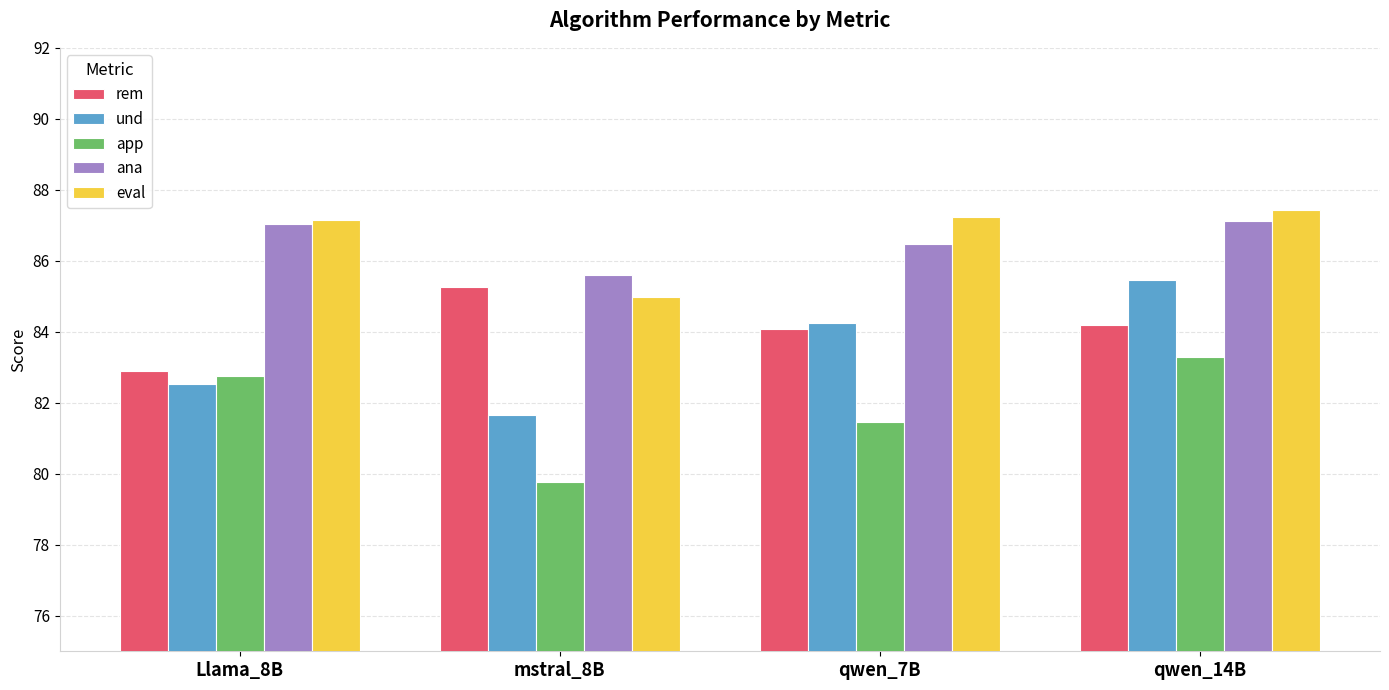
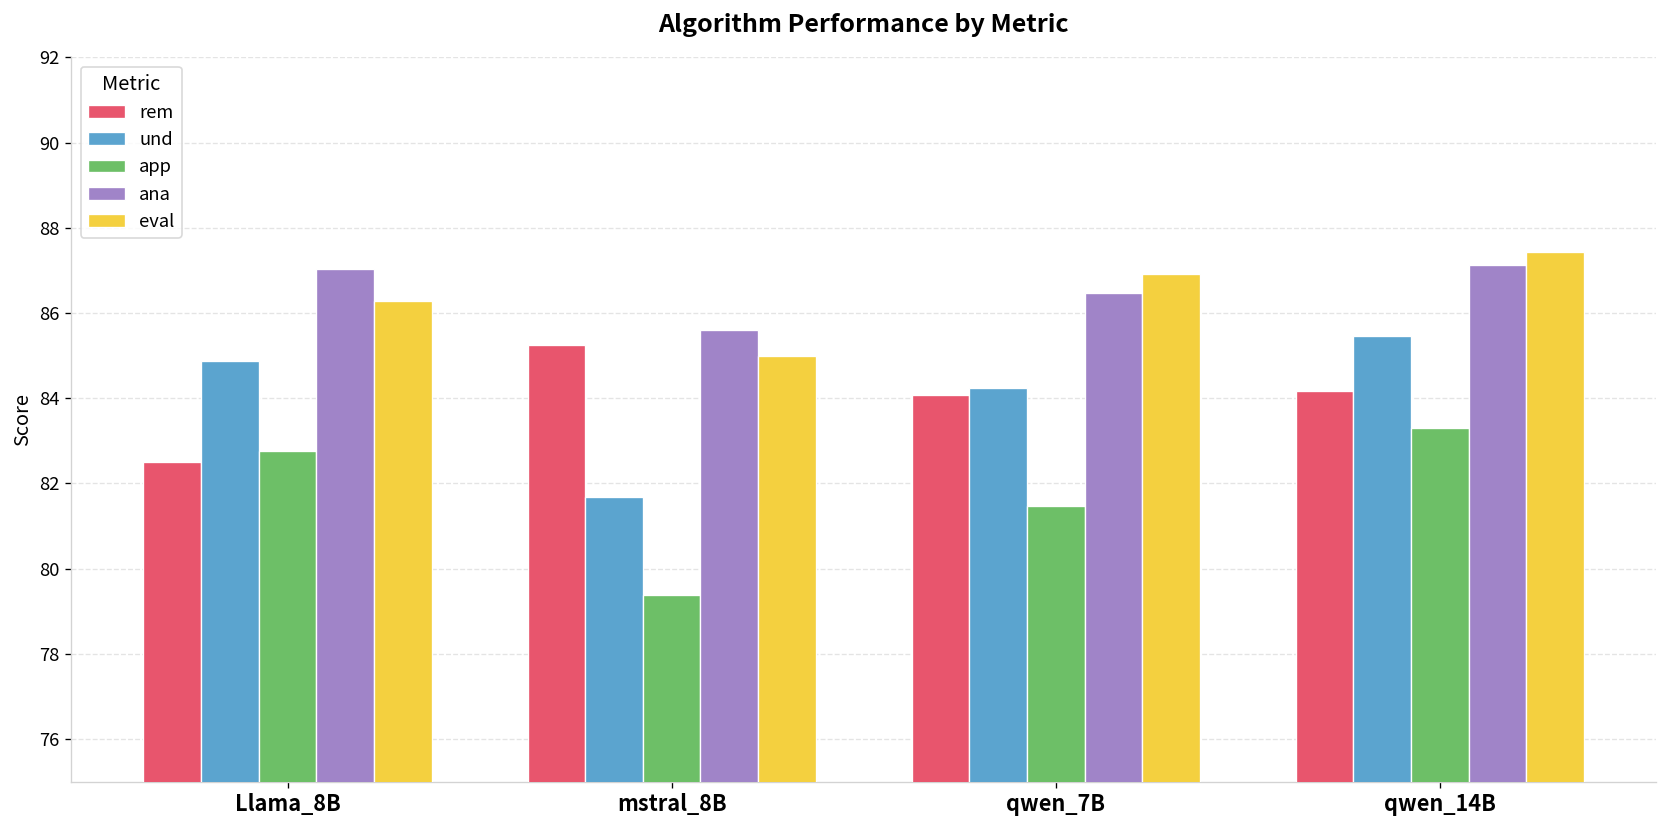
  {
    "rem": {
-     "Llama_8B": 82.9,
+     "Llama_8B": 82.5,
      "mstral_8B": 85.3,
      "qwen_7B": 84.1,
      "qwen_14B": 84.2
    },
    "und": {
-     "Llama_8B": 82.5,
+     "Llama_8B": 84.9,
      "mstral_8B": 81.7,
      "qwen_7B": 84.3,
      "qwen_14B": 85.5
    },
    "app": {
      "Llama_8B": 82.8,
-     "mstral_8B": 79.8,
+     "mstral_8B": 79.4,
      "qwen_7B": 81.5,
      "qwen_14B": 83.3
    },
    "ana": {
      "Llama_8B": 87.0,
      "mstral_8B": 85.6,
      "qwen_7B": 86.5,
      "qwen_14B": 87.1
    },
    "eval": {
-     "Llama_8B": 87.2,
+     "Llama_8B": 86.3,
      "mstral_8B": 85.0,
-     "qwen_7B": 87.2,
+     "qwen_7B": 86.9,
      "qwen_14B": 87.4
    }
  }
